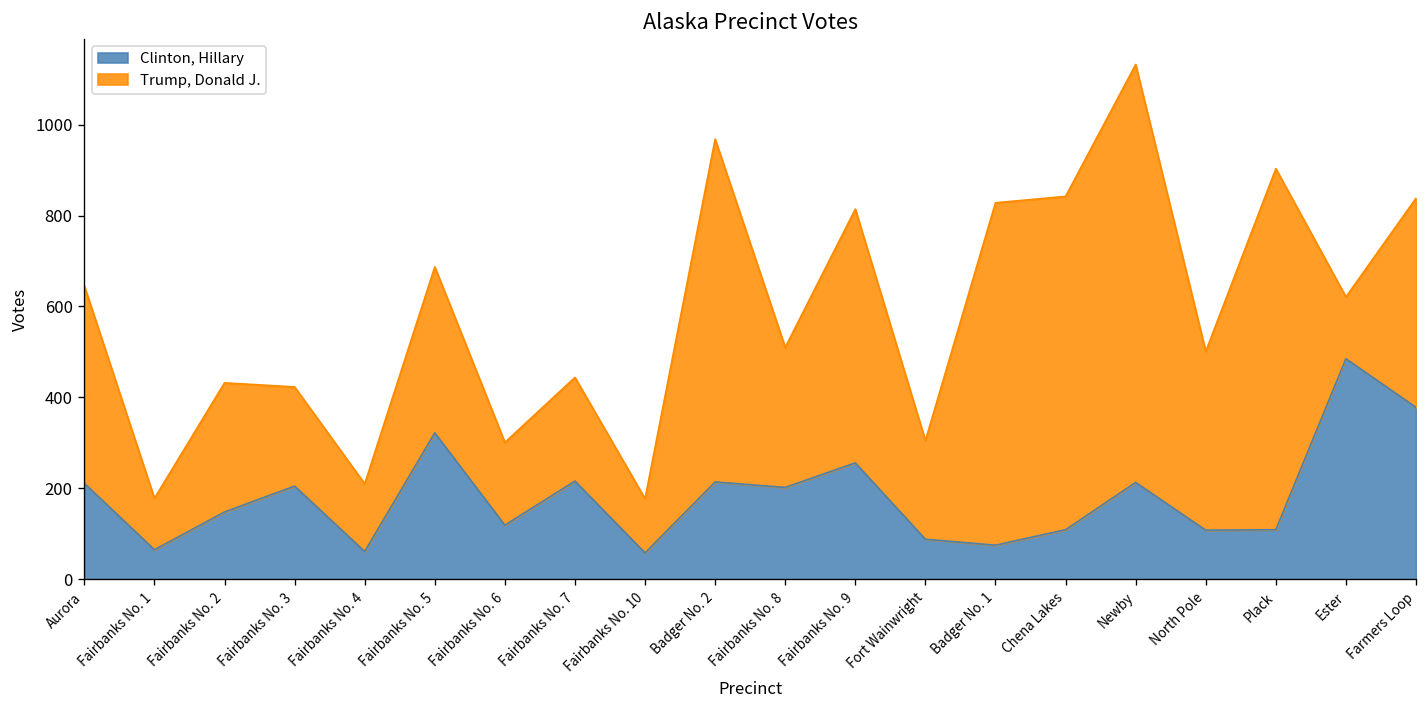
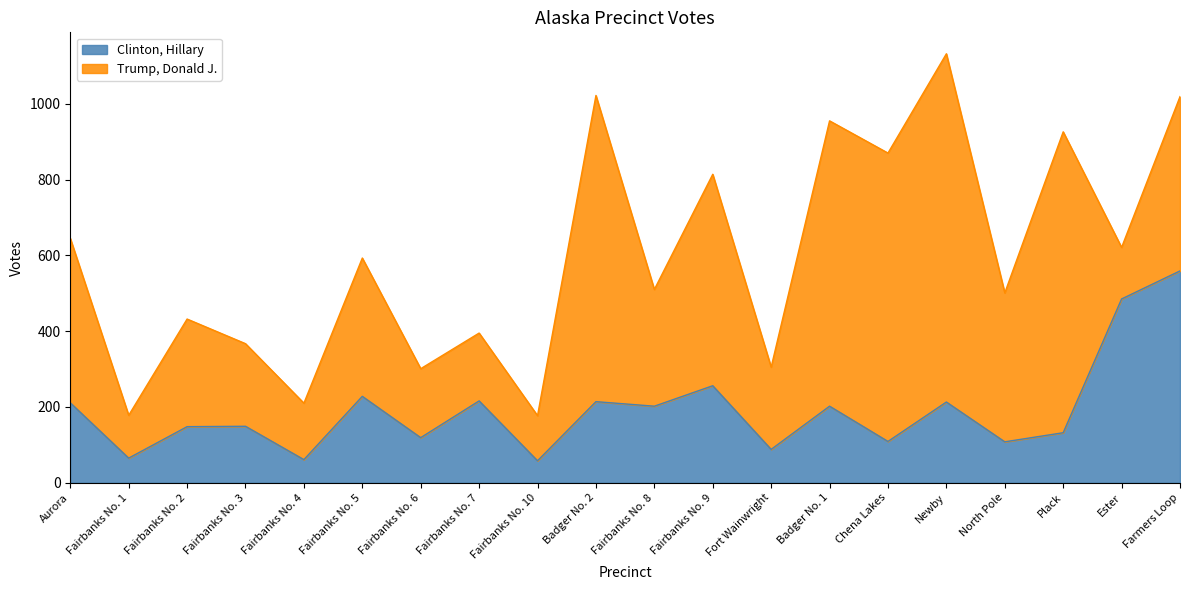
  {
    "Clinton, Hillary": {
      "Aurora": 210,
      "Fairbanks No. 1": 70,
      "Fairbanks No. 2": 150,
-     "Fairbanks No. 3": 210,
+     "Fairbanks No. 3": 150,
      "Fairbanks No. 4": 60,
-     "Fairbanks No. 5": 320,
+     "Fairbanks No. 5": 230,
      "Fairbanks No. 6": 120,
      "Fairbanks No. 7": 220,
      "Fairbanks No. 10": 60,
      "Badger No. 2": 210,
      "Fairbanks No. 8": 200,
      "Fairbanks No. 9": 260,
      "Fort Wainwright": 90,
-     "Badger No. 1": 80,
+     "Badger No. 1": 200,
      "Chena Lakes": 110,
      "Newby": 210,
      "North Pole": 110,
-     "Plack": 110,
+     "Plack": 130,
      "Ester": 490,
-     "Farmers Loop": 380
+     "Farmers Loop": 560
    },
    "Trump, Donald J.": {
      "Aurora": 430,
      "Fairbanks No. 1": 110,
      "Fairbanks No. 2": 280,
      "Fairbanks No. 3": 220,
      "Fairbanks No. 4": 150,
      "Fairbanks No. 5": 370,
      "Fairbanks No. 6": 180,
-     "Fairbanks No. 7": 230,
+     "Fairbanks No. 7": 180,
      "Fairbanks No. 10": 120,
-     "Badger No. 2": 750,
+     "Badger No. 2": 810,
      "Fairbanks No. 8": 310,
      "Fairbanks No. 9": 560,
      "Fort Wainwright": 220,
      "Badger No. 1": 750,
-     "Chena Lakes": 730,
+     "Chena Lakes": 760,
      "Newby": 920,
      "North Pole": 390,
      "Plack": 790,
      "Ester": 140,
      "Farmers Loop": 460
    }
  }
